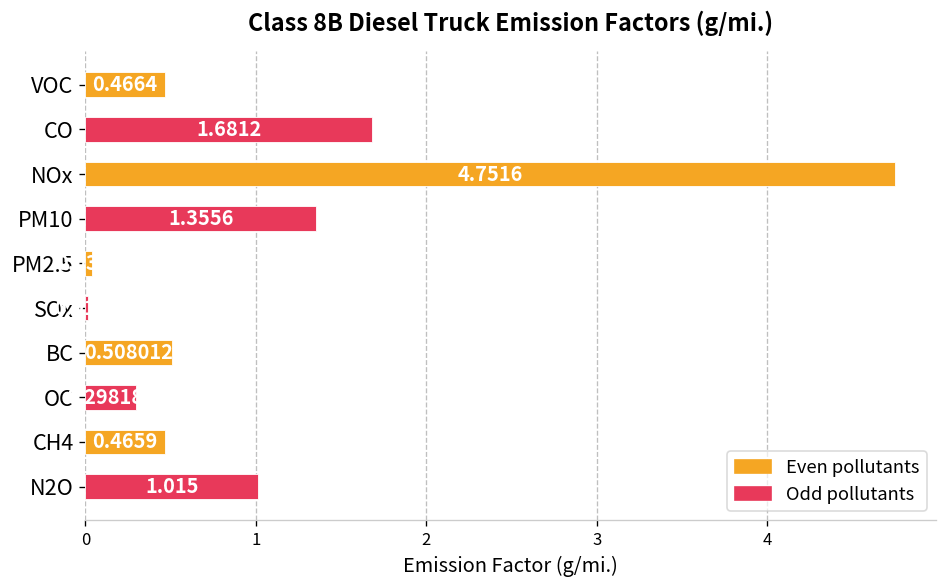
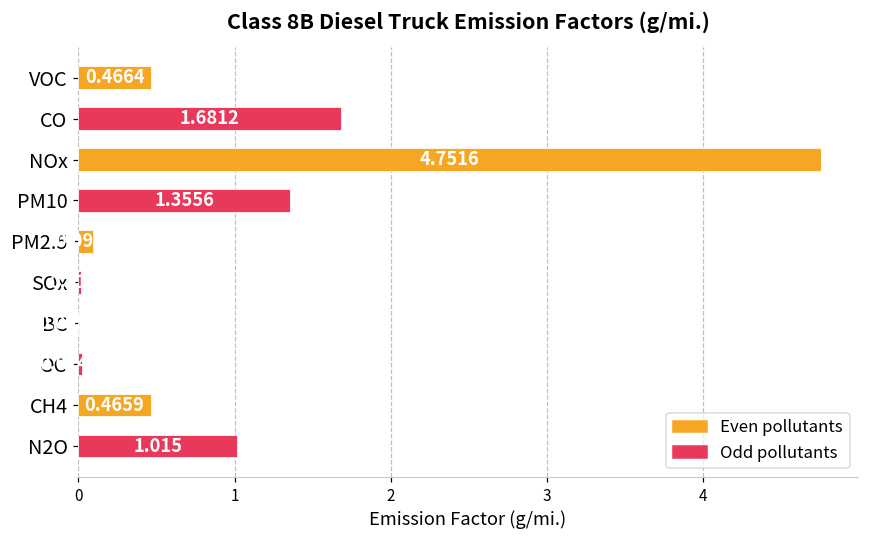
  {
-   "PM2.5": 0.04,
-   "BC": 0.51,
-   "OC": 0.30
+   "PM2.5": 0.09,
+   "BC": 0.01,
+   "OC": 0.02
  }
